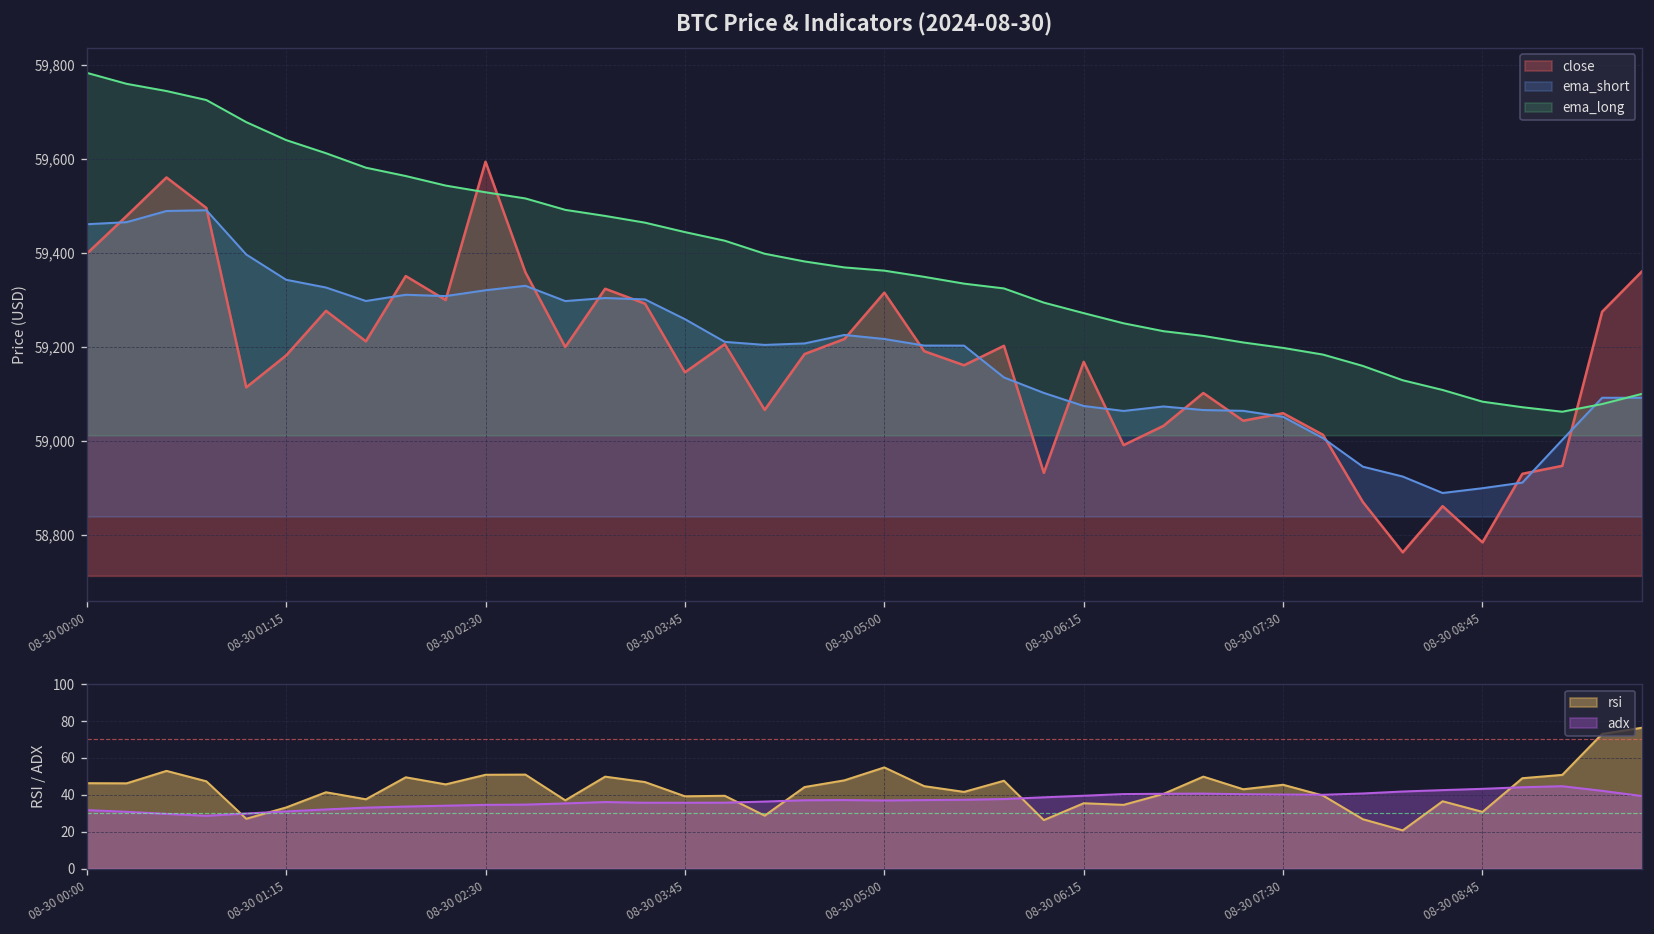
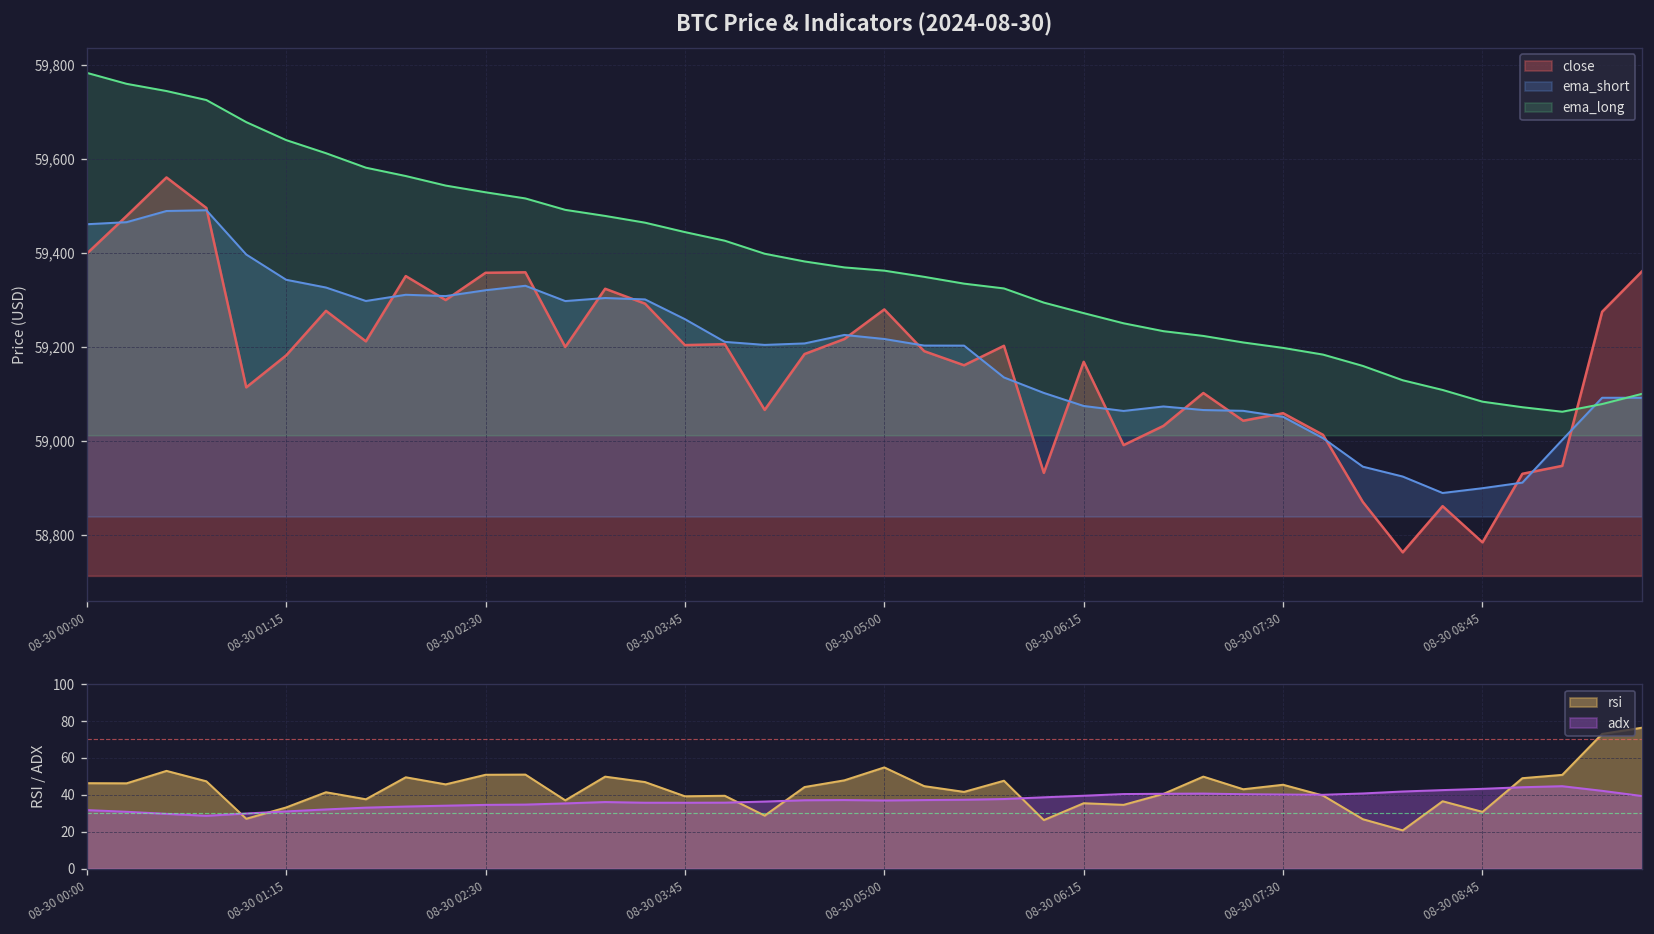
  {
    "BTC Price & Indicators (2024-08-30)": {
      "close": {
        "08-30 00:00": "59,400",
        "08-30 01:15": "59,180",
-       "08-30 02:30": "59,590",
-       "08-30 03:45": "59,150",
-       "08-30 05:00": "59,320",
+       "08-30 02:30": "59,360",
+       "08-30 03:45": "59,200",
+       "08-30 05:00": "59,280",
        "08-30 06:15": "59,170",
        "08-30 07:30": "59,060",
        "08-30 08:45": "58,780"
      }
    }
  }
